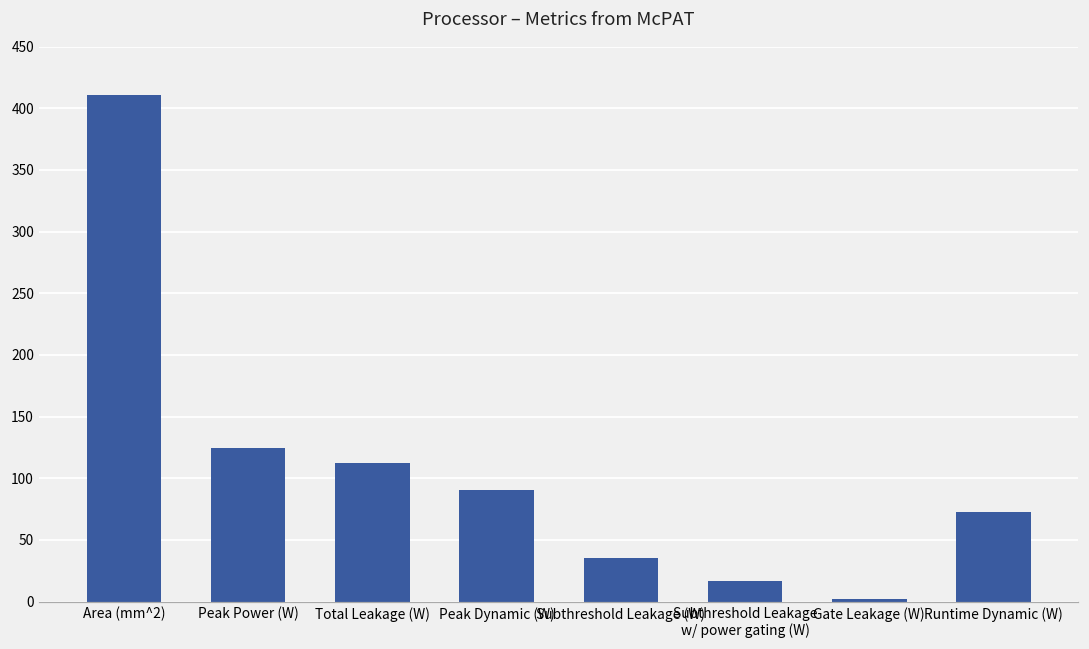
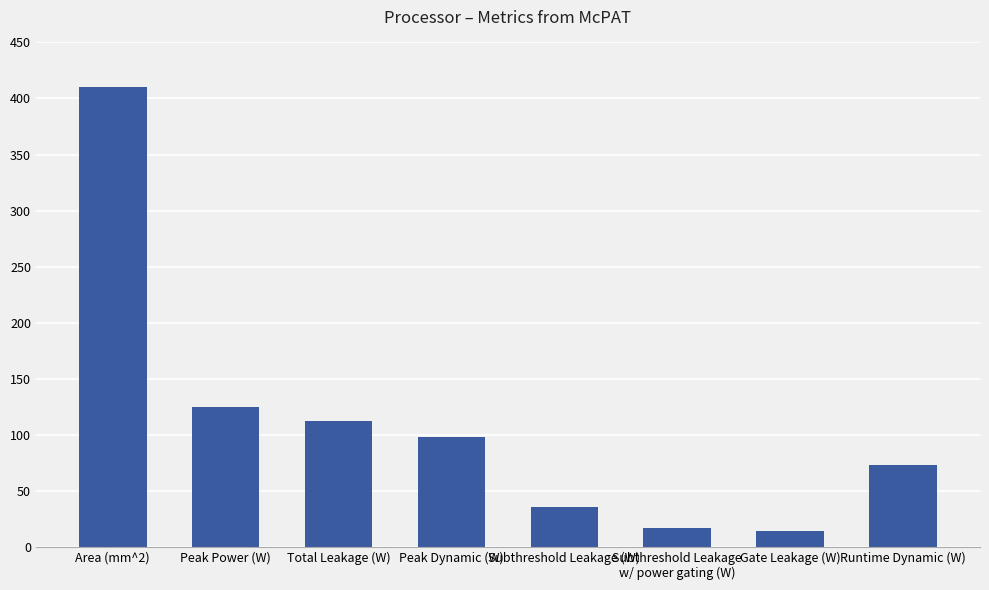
  {
    "Area (mm^2)": 411,
    "Peak Power (W)": 125,
    "Total Leakage (W)": 112,
-   "Peak Dynamic (W)": 90,
+   "Peak Dynamic (W)": 98,
    "Subthreshold Leakage w/ power gating (W)": 16,
-   "Gate Leakage (W)": 2,
+   "Gate Leakage (W)": 14,
    "Runtime Dynamic (W)": 73
  }
